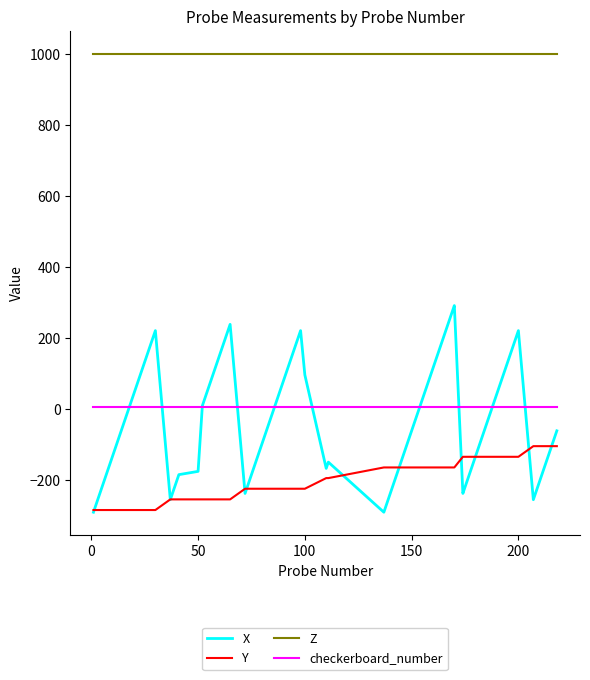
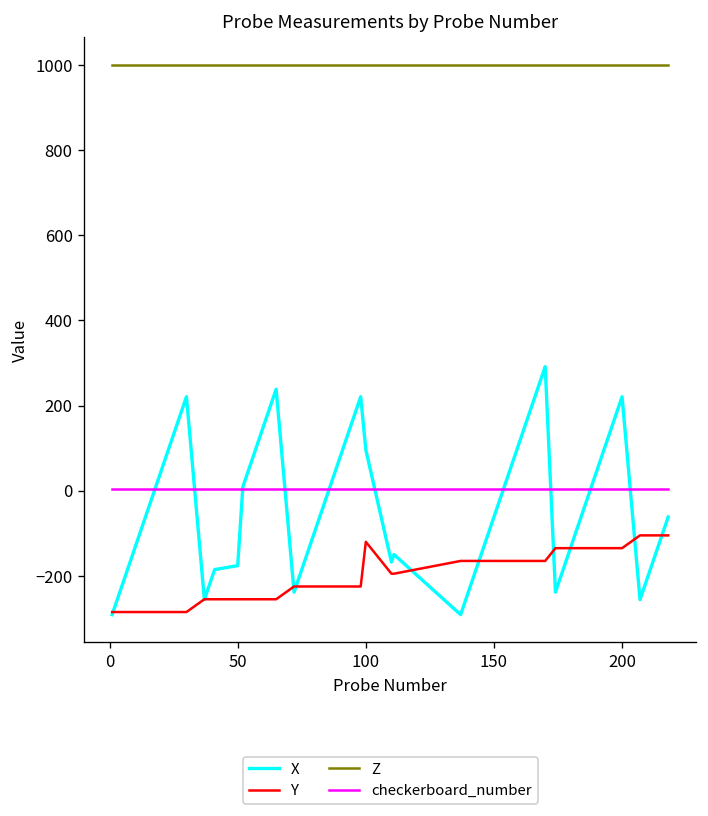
  {
    "X": {
      "50": -180,
      "100": 100,
      "150": -60,
      "200": 220
    },
    "Y": {
      "50": -260,
-     "100": -230,
+     "100": -120,
      "150": -170,
      "200": -140
    },
    "Z": {
      "50": 1000,
      "100": 1000,
      "150": 1000,
      "200": 1000
    },
    "checkerboard_number": {
      "50": 10,
      "100": 10,
      "150": 10,
      "200": 10
    }
  }
